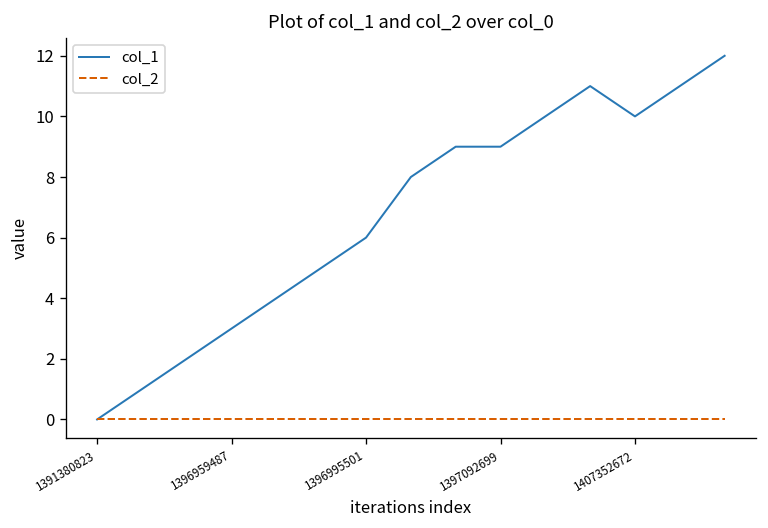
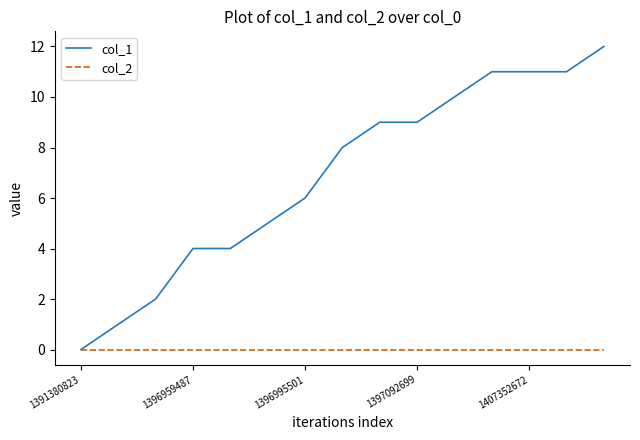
  {
    "col_1": {
-     "1396959487": 3,
+     "1396959487": 4,
      "1396995501": 6,
      "1397092699": 9,
-     "1407352672": 10
+     "1407352672": 11
    },
    "col_2": {
      "1396959487": 0,
      "1396995501": 0,
      "1397092699": 0,
      "1407352672": 0
    }
  }
